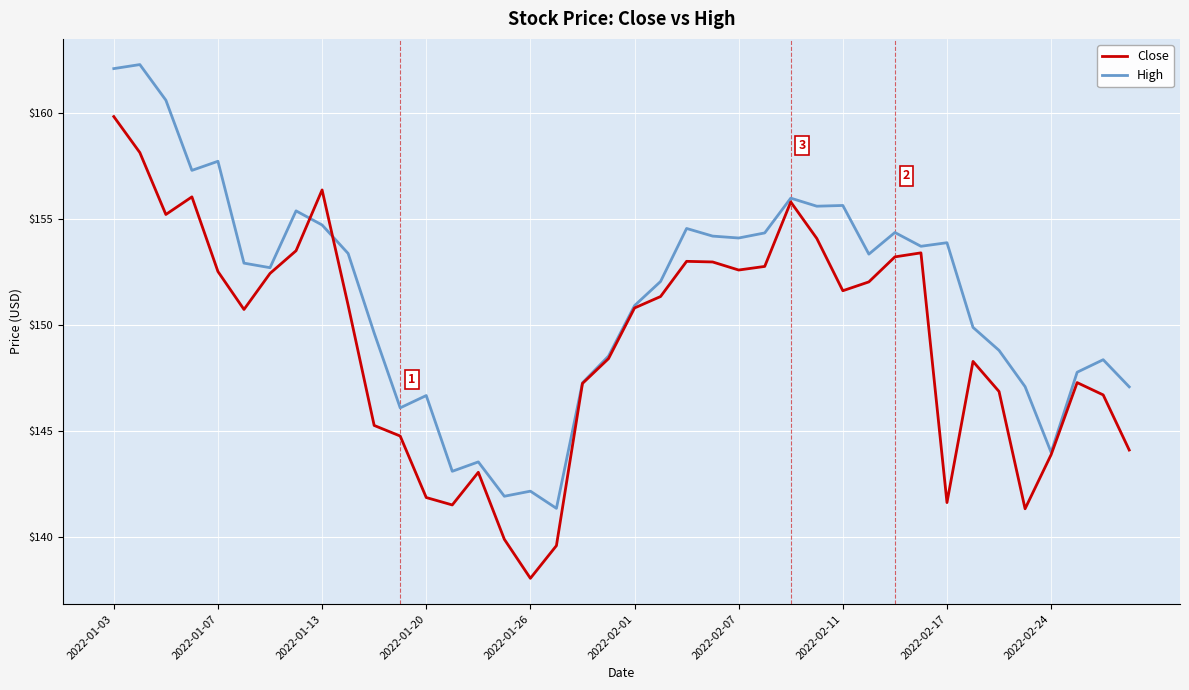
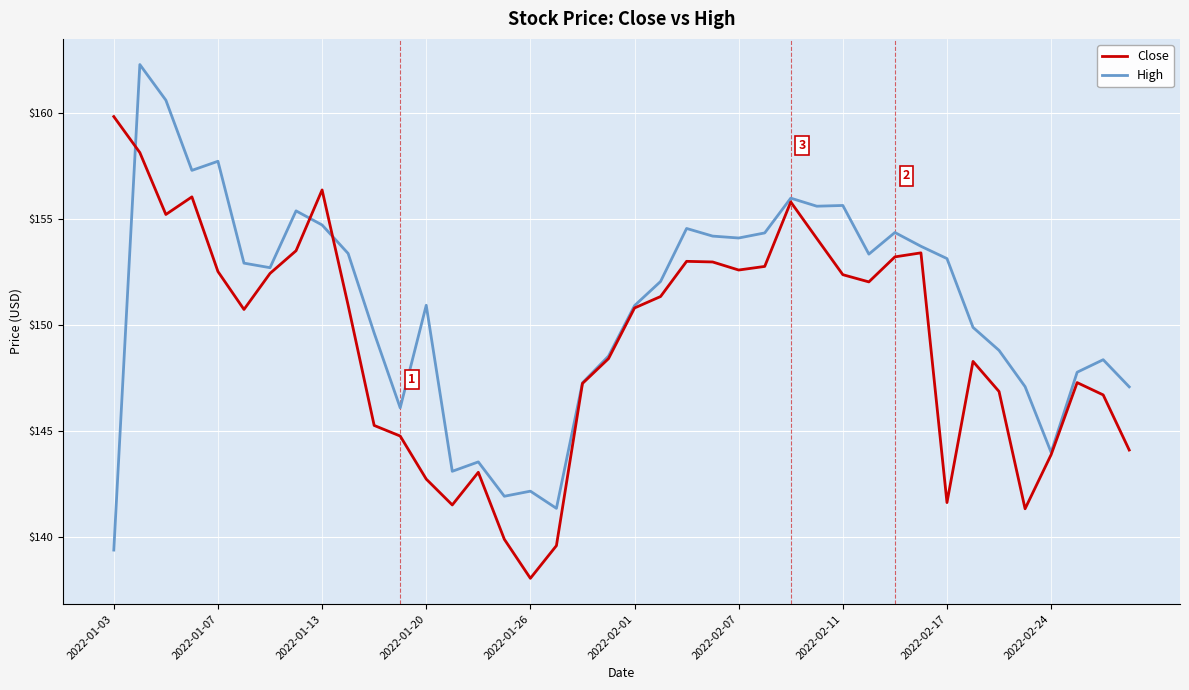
  {
    "Close": {
      "2022-01-03": "$159.8",
      "2022-01-07": "$152.5",
      "2022-01-13": "$156.4",
-     "2022-01-20": "$141.9",
+     "2022-01-20": "$142.7",
      "2022-01-26": "$138.1",
      "2022-02-07": "$152.6",
-     "2022-02-11": "$151.6",
+     "2022-02-11": "$152.4",
      "2022-02-17": "$141.6"
    },
    "High": {
-     "2022-01-03": "$162.1",
+     "2022-01-03": "$139.4",
      "2022-01-07": "$157.7",
      "2022-01-13": "$154.7",
-     "2022-01-20": "$146.7",
+     "2022-01-20": "$150.9",
      "2022-01-26": "$142.2",
      "2022-02-07": "$154.1",
      "2022-02-11": "$155.6",
-     "2022-02-17": "$153.9"
+     "2022-02-17": "$153.1"
    }
  }
